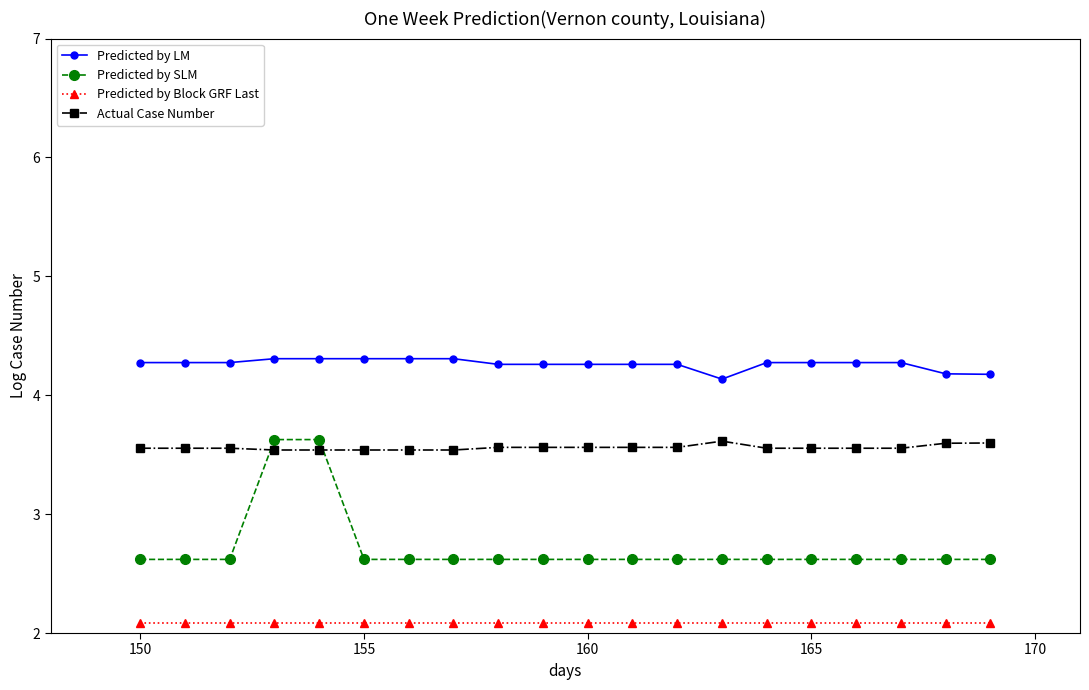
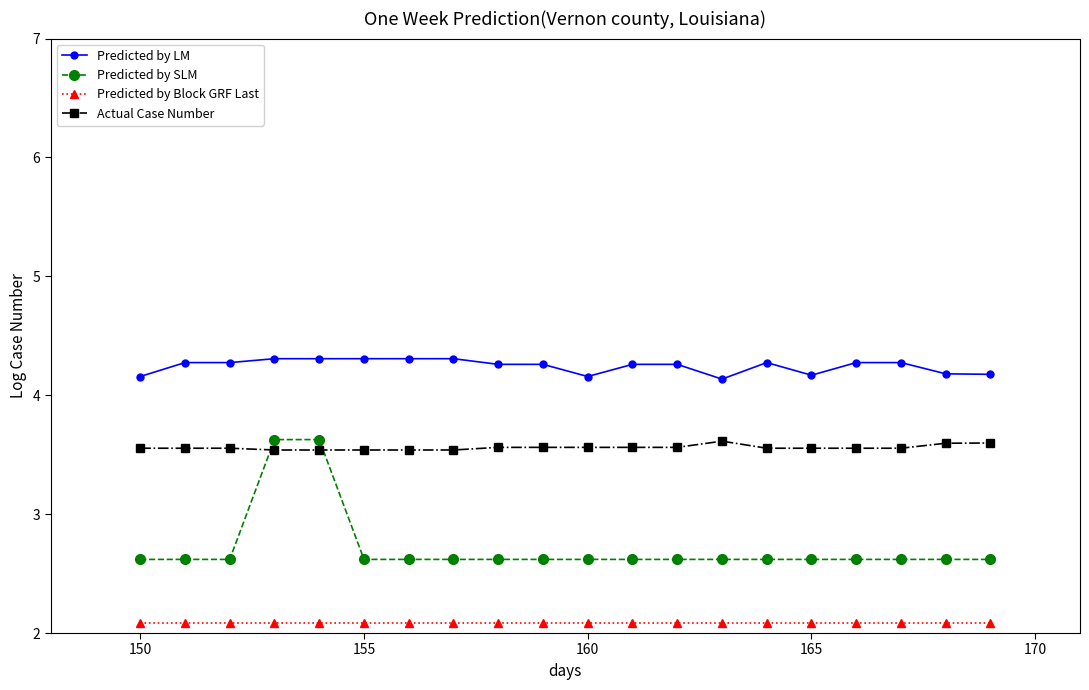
  {
    "Predicted by LM": {
-     "150": 4.27,
+     "150": 4.16,
      "155": 4.31,
-     "160": 4.26,
-     "165": 4.27
+     "160": 4.16,
+     "165": 4.17
    },
    "Predicted by SLM": {
      "150": 2.62,
      "155": 2.62,
      "160": 2.62,
      "165": 2.62
    },
    "Predicted by Block GRF Last": {
      "150": 2.08,
      "155": 2.08,
      "160": 2.08,
      "165": 2.08
    },
    "Actual Case Number": {
      "150": 3.55,
      "155": 3.54,
      "160": 3.56,
      "165": 3.55
    }
  }
